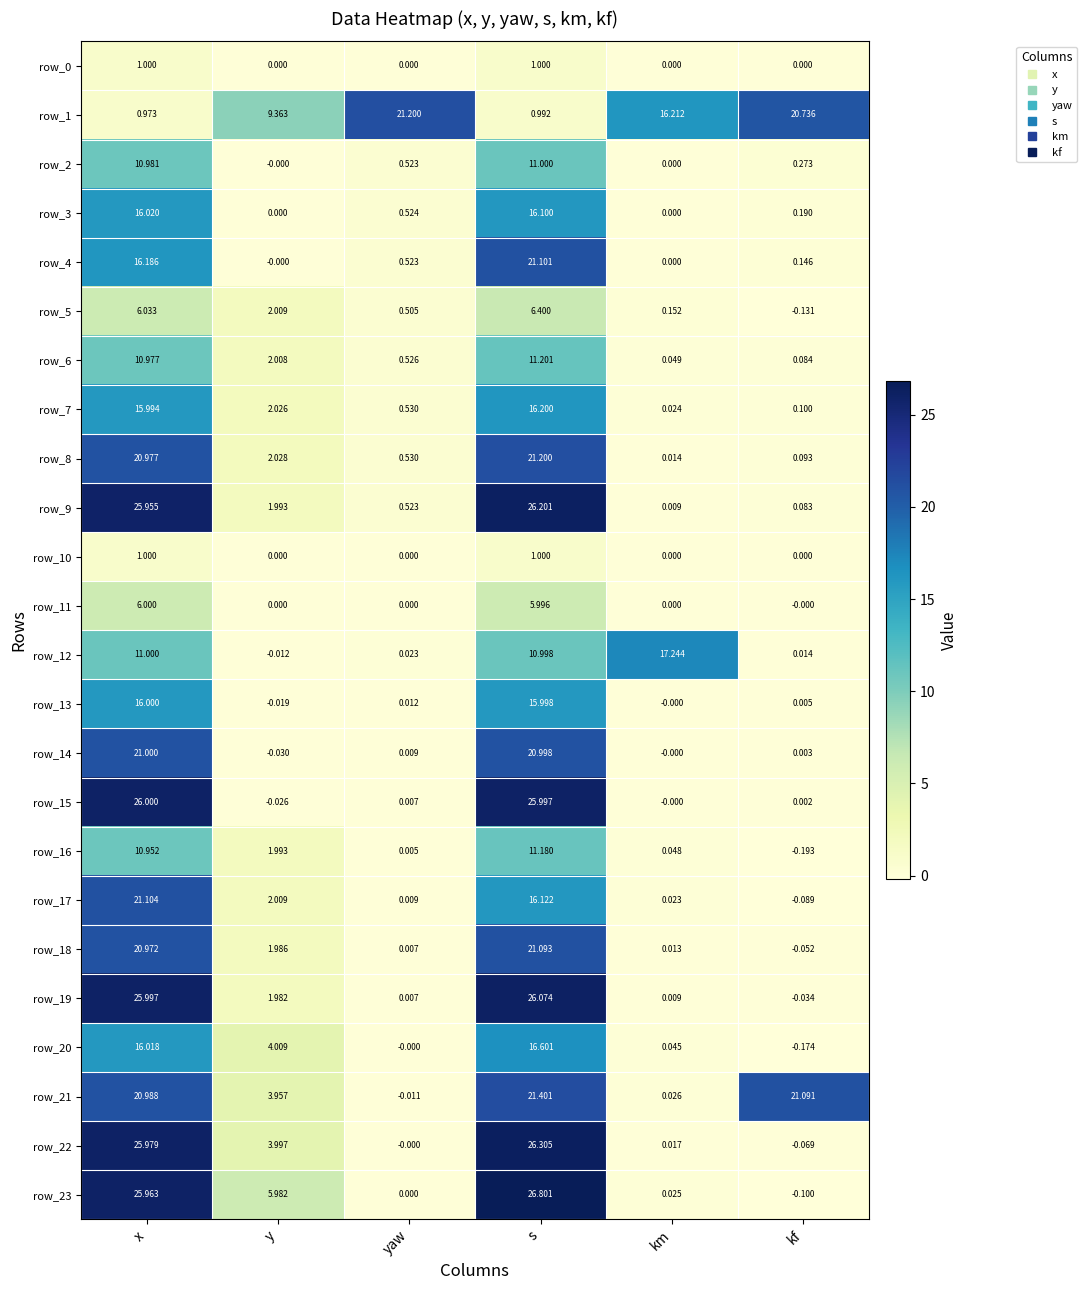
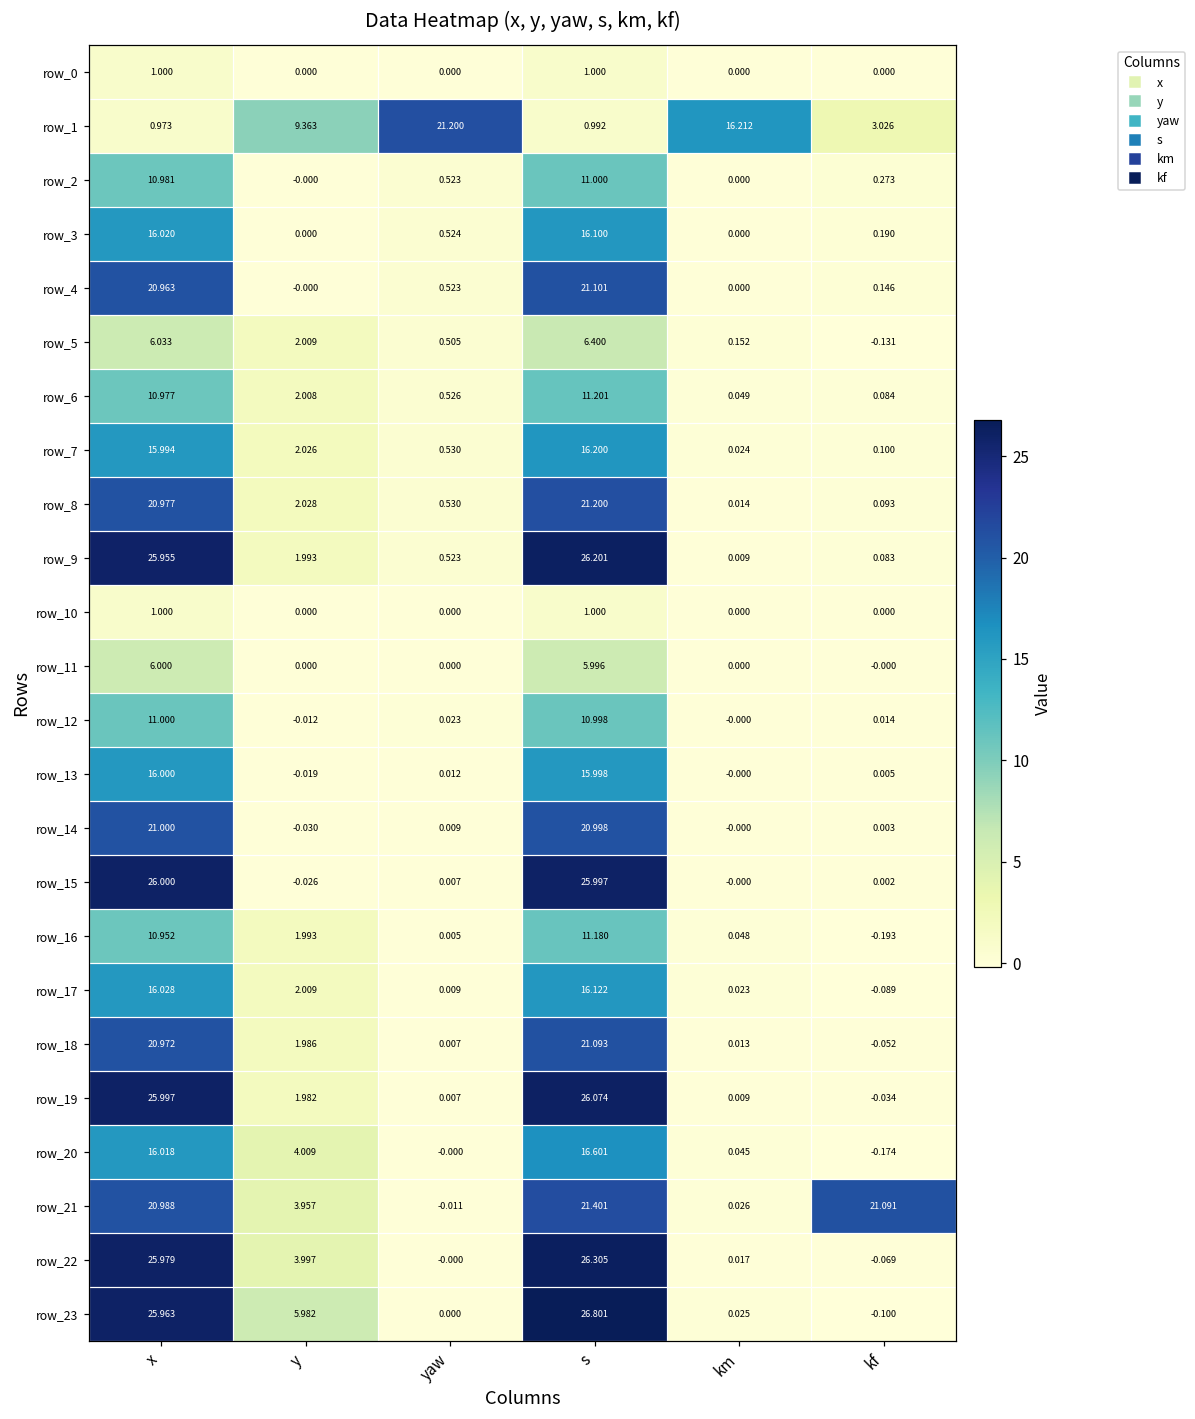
  {
    "row_0": {
      "x": 1.000,
      "y": 0.000,
      "yaw": 0.000,
      "s": 1.000,
      "km": 0.000,
      "kf": 0.000
    },
    "row_1": {
      "x": 0.973,
      "y": 9.363,
      "yaw": 21.200,
      "s": 0.992,
      "km": 16.212,
-     "kf": 20.736
+     "kf": 3.026
    },
    "row_2": {
      "x": 10.981,
      "y": -0.000,
      "yaw": 0.523,
      "s": 11.000,
      "km": 0.000,
      "kf": 0.273
    },
    "row_3": {
      "x": 16.020,
      "y": 0.000,
      "yaw": 0.524,
      "s": 16.100,
      "km": 0.000,
      "kf": 0.190
    },
    "row_4": {
-     "x": 16.186,
+     "x": 20.963,
      "y": -0.000,
      "yaw": 0.523,
      "s": 21.101,
      "km": 0.000,
      "kf": 0.146
    },
    "row_5": {
      "x": 6.033,
      "y": 2.009,
      "yaw": 0.505,
      "s": 6.400,
      "km": 0.152,
      "kf": -0.131
    },
    "row_6": {
      "x": 10.977,
      "y": 2.008,
      "yaw": 0.526,
      "s": 11.201,
      "km": 0.049,
      "kf": 0.084
    },
    "row_7": {
      "x": 15.994,
      "y": 2.026,
      "yaw": 0.530,
      "s": 16.200,
      "km": 0.024,
      "kf": 0.100
    },
    "row_8": {
      "x": 20.977,
      "y": 2.028,
      "yaw": 0.530,
      "s": 21.200,
      "km": 0.014,
      "kf": 0.093
    },
    "row_9": {
      "x": 25.955,
      "y": 1.993,
      "yaw": 0.523,
      "s": 26.201,
      "km": 0.009,
      "kf": 0.083
    },
    "row_10": {
      "x": 1.000,
      "y": 0.000,
      "yaw": 0.000,
      "s": 1.000,
      "km": 0.000,
      "kf": 0.000
    },
    "row_11": {
      "x": 6.000,
      "y": 0.000,
      "yaw": 0.000,
      "s": 5.996,
      "km": 0.000,
      "kf": -0.000
    },
    "row_12": {
      "x": 11.000,
      "y": -0.012,
      "yaw": 0.023,
      "s": 10.998,
-     "km": 17.244,
+     "km": -0.000,
      "kf": 0.014
    },
    "row_13": {
      "x": 16.000,
      "y": -0.019,
      "yaw": 0.012,
      "s": 15.998,
      "km": -0.000,
      "kf": 0.005
    },
    "row_14": {
      "x": 21.000,
      "y": -0.030,
      "yaw": 0.009,
      "s": 20.998,
      "km": -0.000,
      "kf": 0.003
    },
    "row_15": {
      "x": 26.000,
      "y": -0.026,
      "yaw": 0.007,
      "s": 25.997,
      "km": -0.000,
      "kf": 0.002
    },
    "row_16": {
      "x": 10.952,
      "y": 1.993,
      "yaw": 0.005,
      "s": 11.180,
      "km": 0.048,
      "kf": -0.193
    },
    "row_17": {
-     "x": 21.104,
+     "x": 16.028,
      "y": 2.009,
      "yaw": 0.009,
      "s": 16.122,
      "km": 0.023,
      "kf": -0.089
    },
    "row_18": {
      "x": 20.972,
      "y": 1.986,
      "yaw": 0.007,
      "s": 21.093,
      "km": 0.013,
      "kf": -0.052
    },
    "row_19": {
      "x": 25.997,
      "y": 1.982,
      "yaw": 0.007,
      "s": 26.074,
      "km": 0.009,
      "kf": -0.034
    },
    "row_20": {
      "x": 16.018,
      "y": 4.009,
      "yaw": -0.000,
      "s": 16.601,
      "km": 0.045,
      "kf": -0.174
    },
    "row_21": {
      "x": 20.988,
      "y": 3.957,
      "yaw": -0.011,
      "s": 21.401,
      "km": 0.026,
      "kf": 21.091
    },
    "row_22": {
      "x": 25.979,
      "y": 3.997,
      "yaw": -0.000,
      "s": 26.305,
      "km": 0.017,
      "kf": -0.069
    },
    "row_23": {
      "x": 25.963,
      "y": 5.982,
      "yaw": 0.000,
      "s": 26.801,
      "km": 0.025,
      "kf": -0.100
    }
  }
